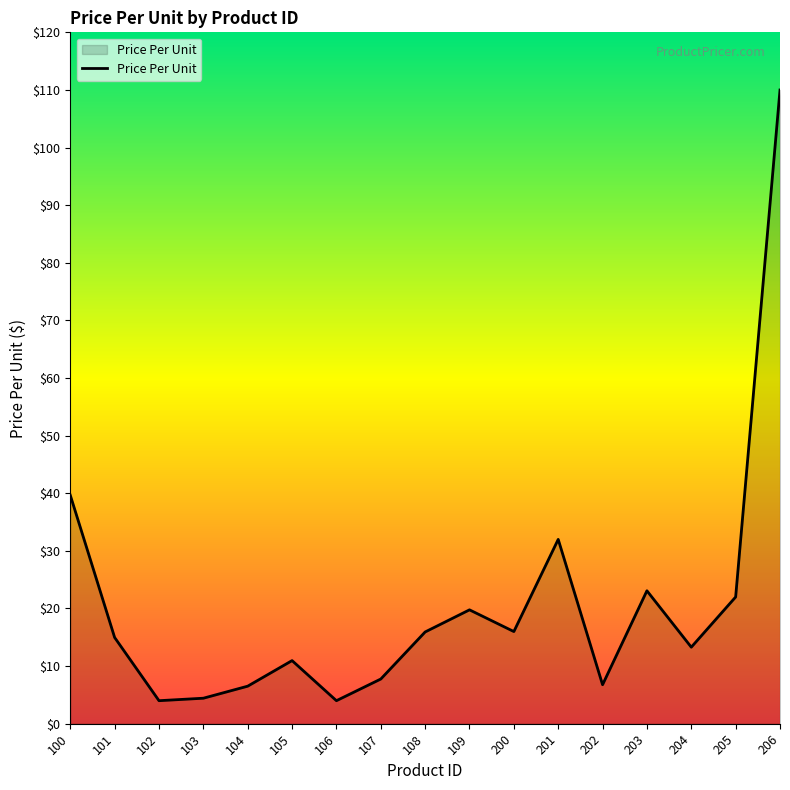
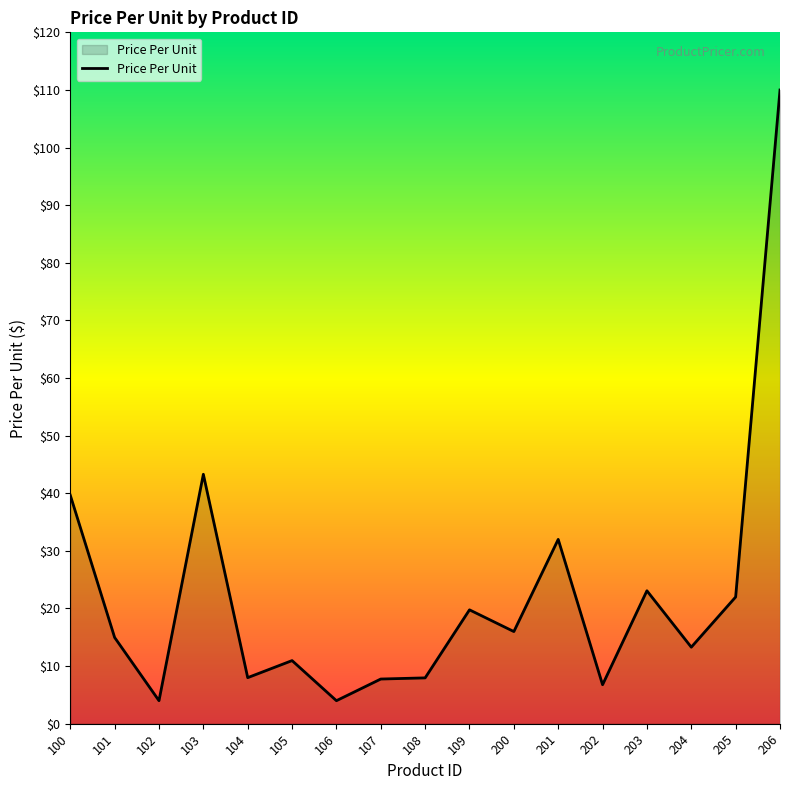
  {
    "100": "$40",
    "101": "$15",
    "102": "$4",
-   "103": "$4",
-   "104": "$7",
+   "103": "$43",
+   "104": "$8",
    "105": "$11",
    "106": "$4",
    "107": "$8",
-   "108": "$16",
+   "108": "$8",
    "109": "$20",
    "200": "$16",
    "201": "$32",
    "202": "$7",
    "203": "$23",
    "204": "$13",
    "205": "$22",
    "206": "$110"
  }
